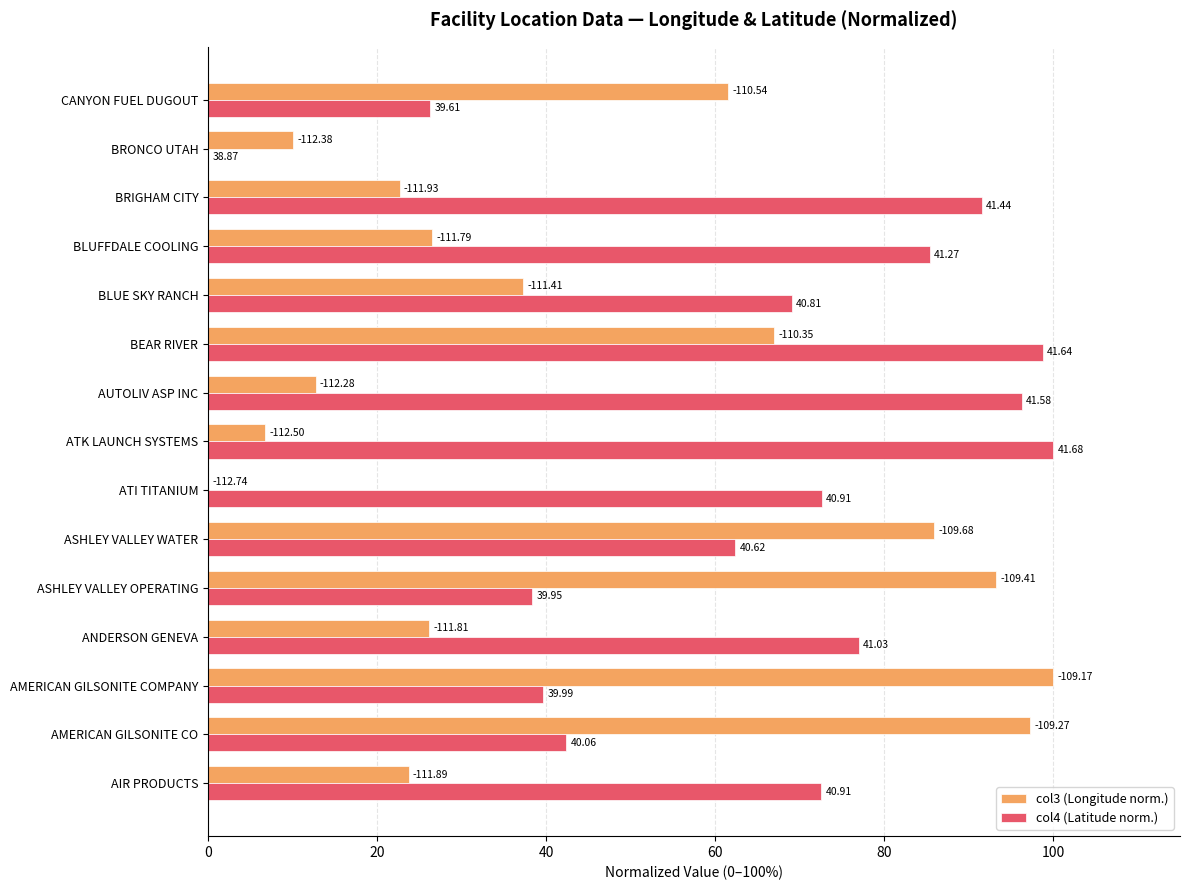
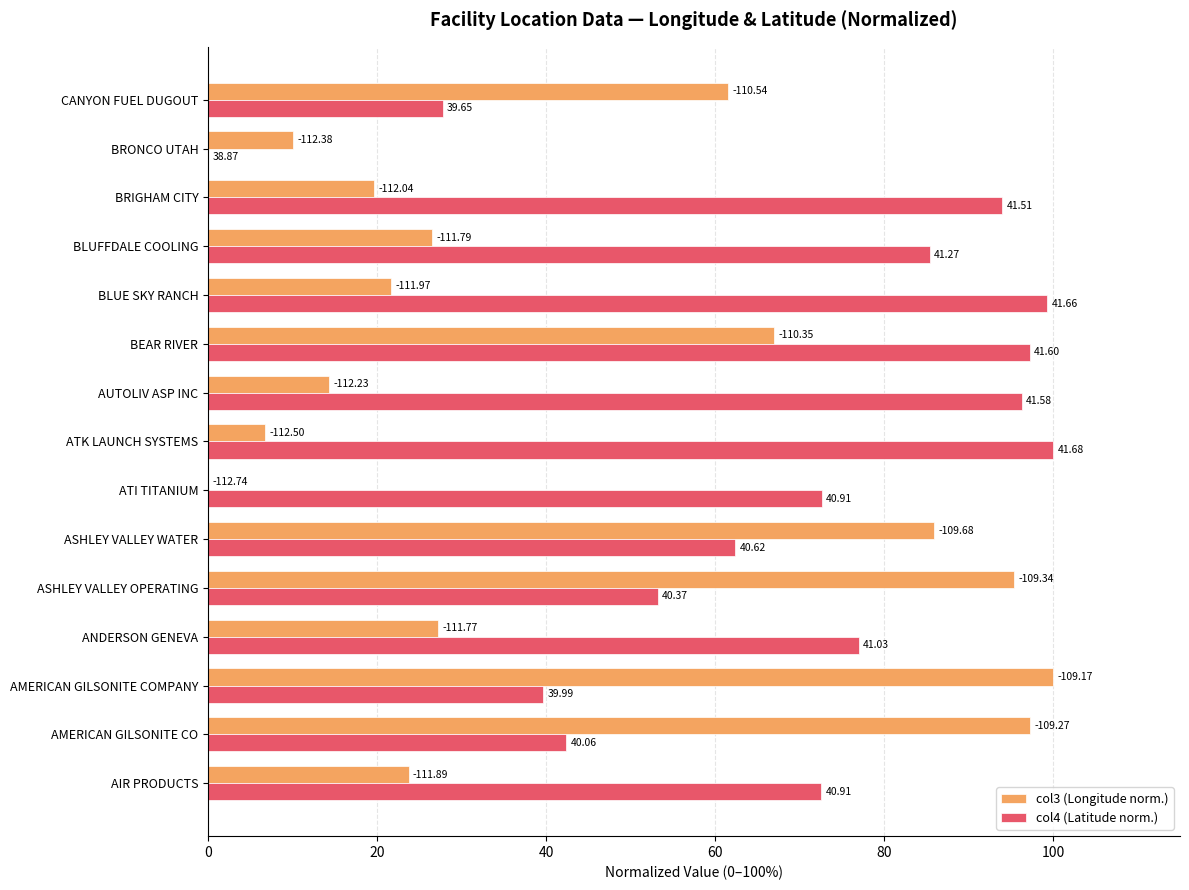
  {
    "col3 (Longitude norm.)": {
-     "BRIGHAM CITY": -111.93,
-     "BLUE SKY RANCH": -111.41,
-     "AUTOLIV ASP INC": -112.28,
-     "ASHLEY VALLEY OPERATING": -109.41,
-     "ANDERSON GENEVA": -111.81
+     "BRIGHAM CITY": -112.04,
+     "BLUE SKY RANCH": -111.97,
+     "AUTOLIV ASP INC": -112.23,
+     "ASHLEY VALLEY OPERATING": -109.34,
+     "ANDERSON GENEVA": -111.77
    },
    "col4 (Latitude norm.)": {
-     "CANYON FUEL DUGOUT": 39.61,
-     "BRIGHAM CITY": 41.44,
-     "BLUE SKY RANCH": 40.81,
-     "BEAR RIVER": 41.64,
-     "ASHLEY VALLEY OPERATING": 39.95
+     "CANYON FUEL DUGOUT": 39.65,
+     "BRIGHAM CITY": 41.51,
+     "BLUE SKY RANCH": 41.66,
+     "BEAR RIVER": 41.60,
+     "ASHLEY VALLEY OPERATING": 40.37
    }
  }
